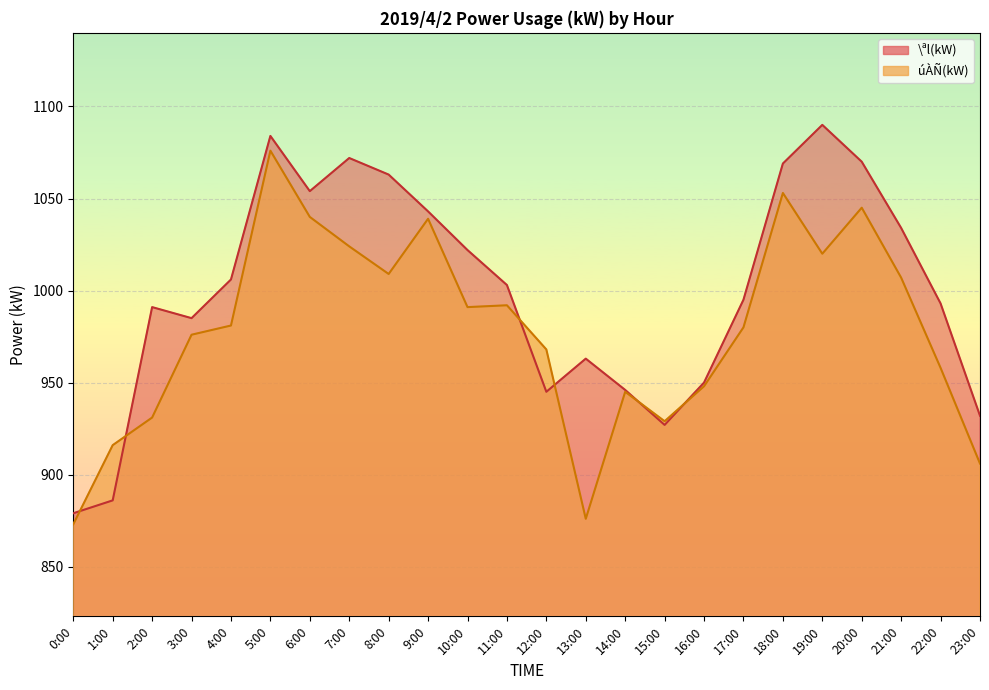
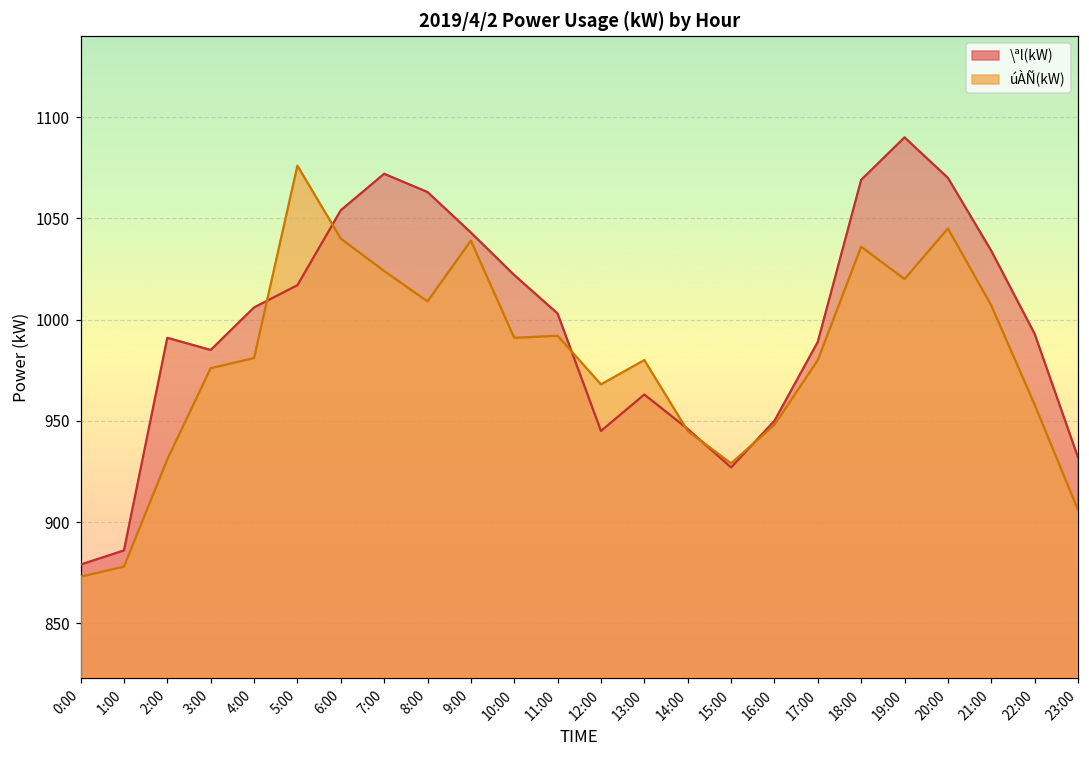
  {
    "\\ªl(kW)": {
      "0:00": 879,
      "1:00": 886,
      "2:00": 991,
      "3:00": 985,
      "4:00": 1006,
-     "5:00": 1084,
+     "5:00": 1017,
      "6:00": 1054,
      "7:00": 1072,
      "8:00": 1063,
      "9:00": 1043,
      "10:00": 1022,
      "11:00": 1003,
      "12:00": 945,
      "13:00": 963,
      "15:00": 927,
      "16:00": 950,
-     "17:00": 995,
+     "17:00": 989,
      "18:00": 1069,
      "19:00": 1090,
      "20:00": 1070,
      "21:00": 1034,
      "22:00": 993,
      "23:00": 932
    },
    "úÀÑ(kW)": {
      "0:00": 873,
-     "1:00": 916,
+     "1:00": 878,
      "2:00": 931,
      "3:00": 976,
      "4:00": 981,
      "5:00": 1076,
      "6:00": 1040,
      "7:00": 1024,
      "8:00": 1009,
      "9:00": 1039,
      "10:00": 991,
      "11:00": 992,
      "12:00": 968,
-     "13:00": 876,
+     "13:00": 980,
      "15:00": 929,
      "16:00": 948,
      "17:00": 980,
-     "18:00": 1053,
+     "18:00": 1036,
      "19:00": 1020,
      "20:00": 1045,
      "21:00": 1007,
      "22:00": 958,
      "23:00": 906
    }
  }
